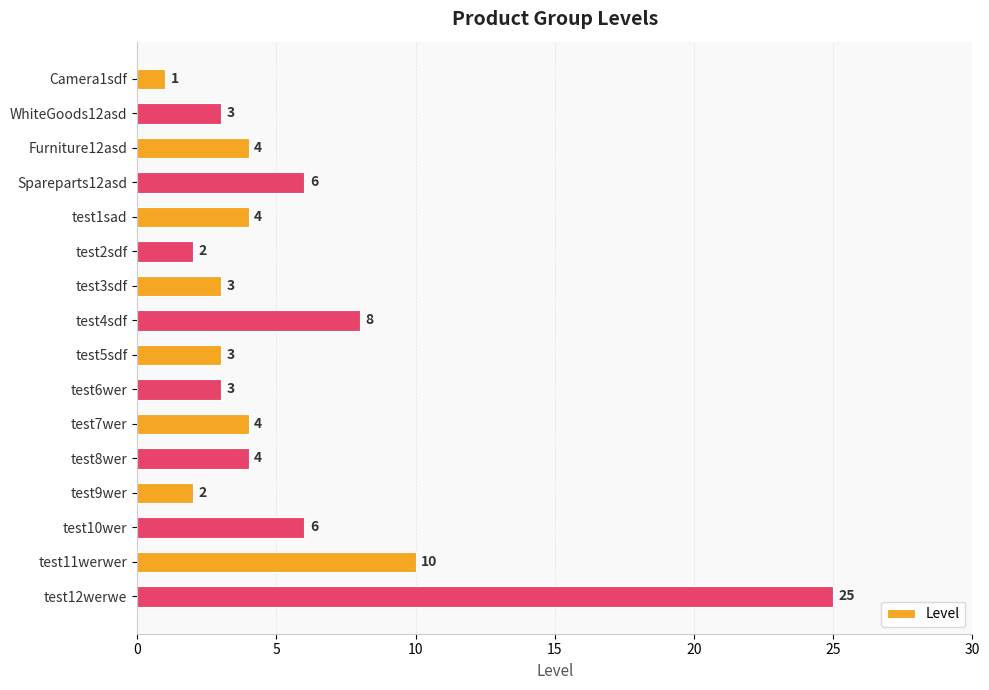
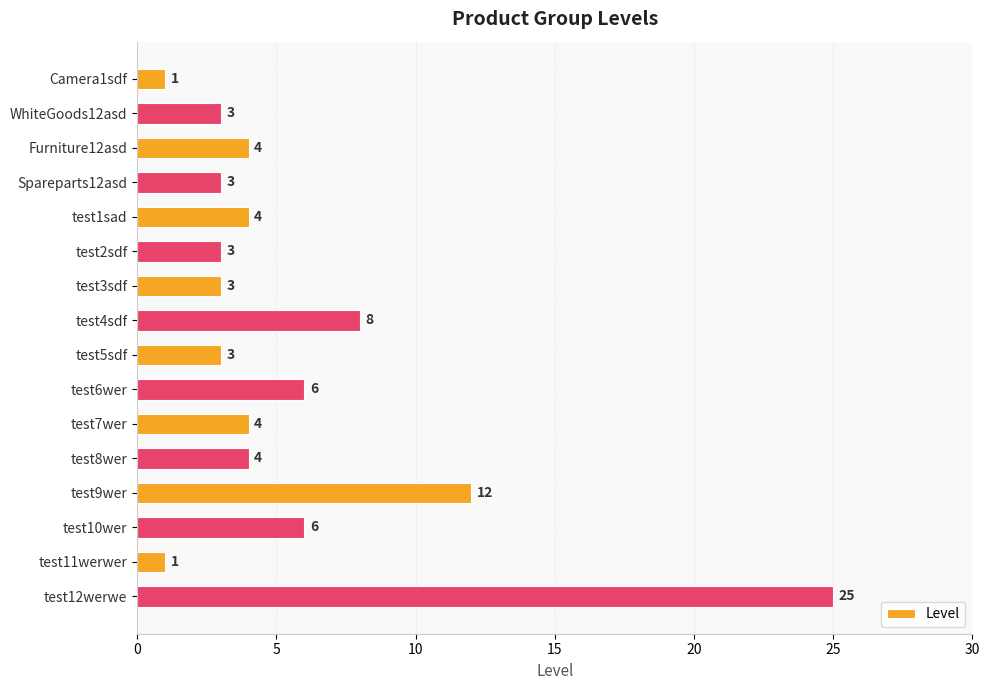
  {
    "Camera1sdf": 1,
    "WhiteGoods12asd": 3,
    "Furniture12asd": 4,
-   "Spareparts12asd": 6,
+   "Spareparts12asd": 3,
    "test1sad": 4,
-   "test2sdf": 2,
+   "test2sdf": 3,
    "test3sdf": 3,
    "test4sdf": 8,
    "test5sdf": 3,
-   "test6wer": 3,
+   "test6wer": 6,
    "test7wer": 4,
    "test8wer": 4,
-   "test9wer": 2,
+   "test9wer": 12,
    "test10wer": 6,
-   "test11werwer": 10,
+   "test11werwer": 1,
    "test12werwe": 25
  }
